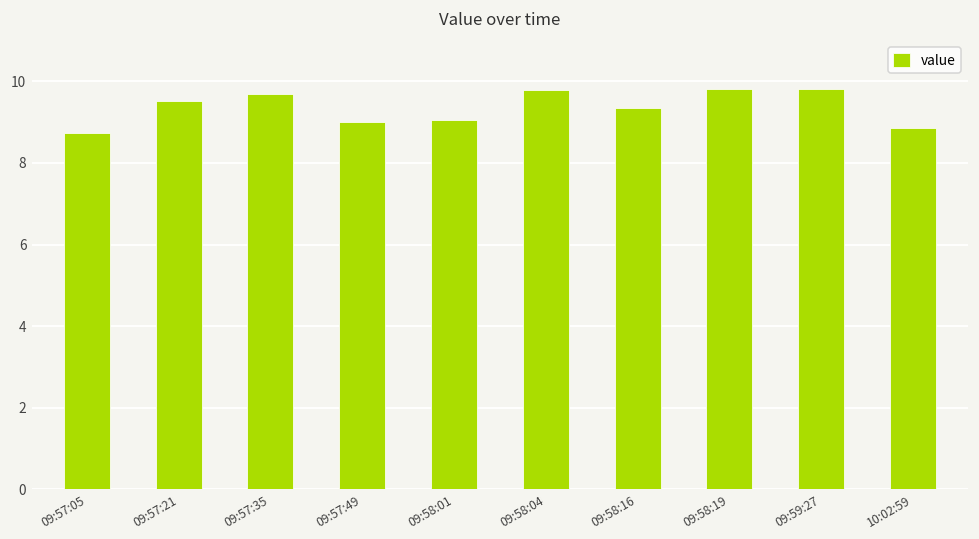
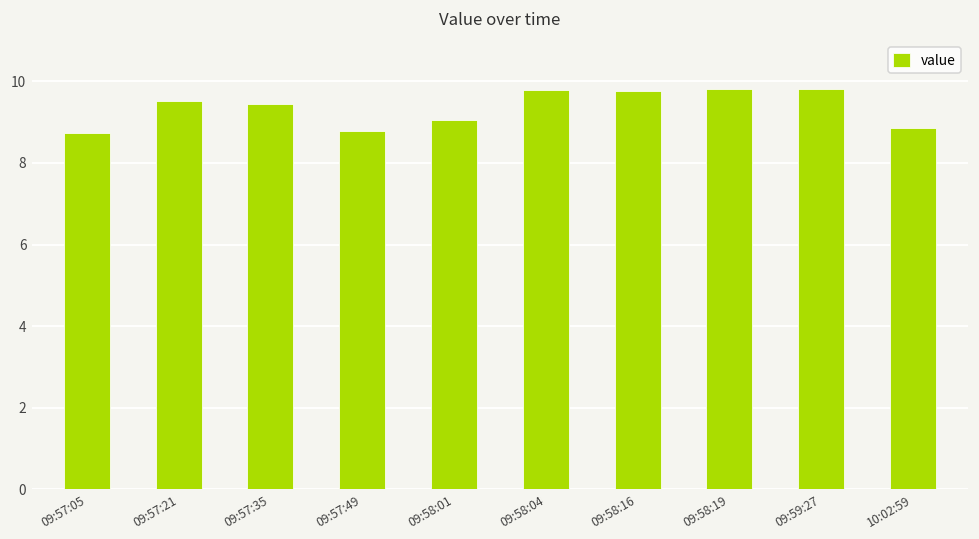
  {
    "09:57:05": 8.7,
    "09:57:21": 9.5,
-   "09:57:35": 9.7,
-   "09:57:49": 9.0,
+   "09:57:35": 9.4,
+   "09:57:49": 8.8,
    "09:58:01": 9.0,
    "09:58:04": 9.8,
-   "09:58:16": 9.3,
+   "09:58:16": 9.8,
    "09:58:19": 9.8,
    "09:59:27": 9.8,
    "10:02:59": 8.9
  }
